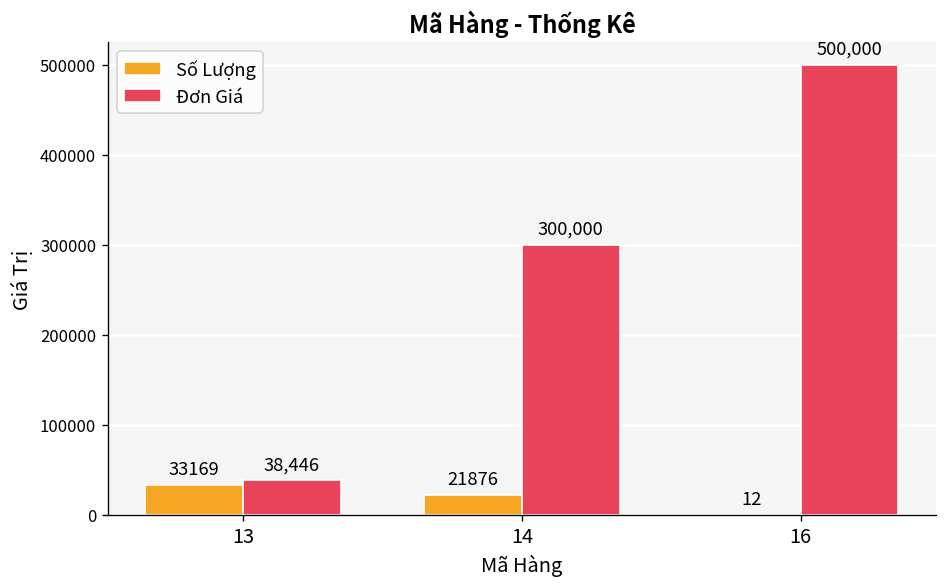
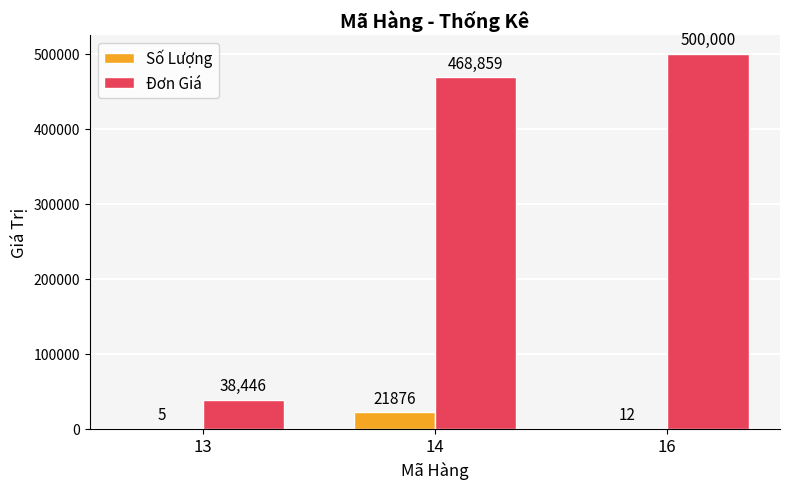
  {
    "Số Lượng": {
-     "13": "33169",
+     "13": "5",
      "14": "21876",
      "16": "12"
    },
    "Đơn Giá": {
      "13": "38,446",
-     "14": "300,000",
+     "14": "468,859",
      "16": "500,000"
    }
  }
